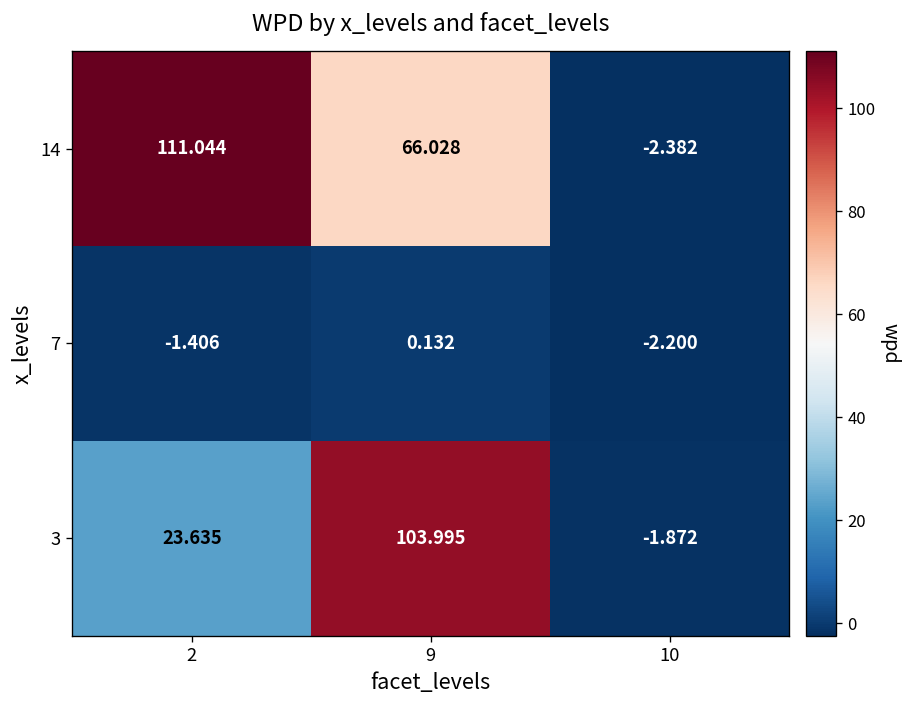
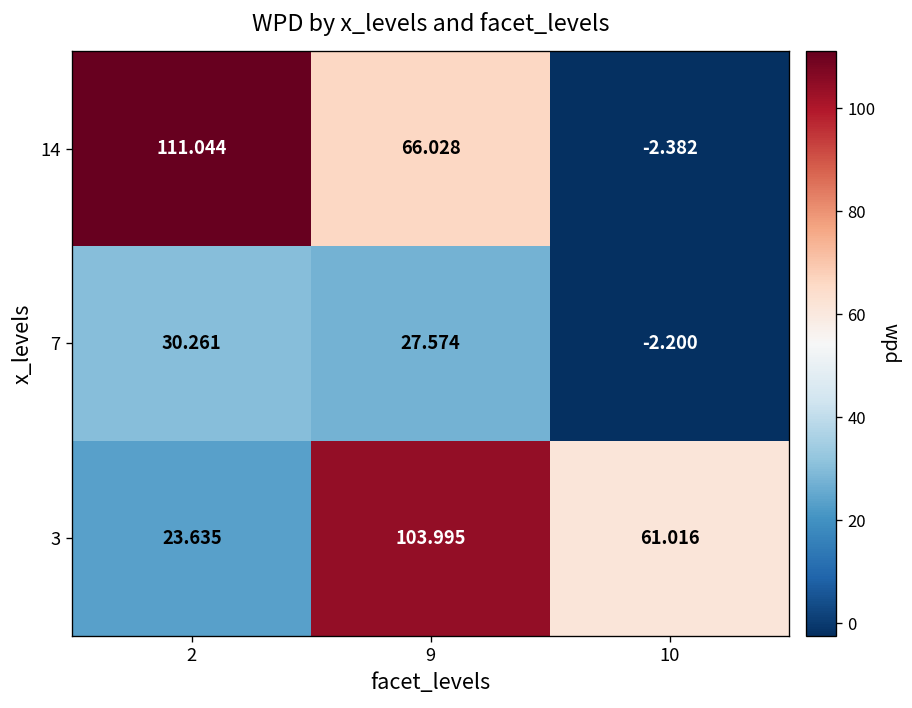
  {
    "14": {
      "2": 111.044,
      "9": 66.028,
      "10": -2.382
    },
    "7": {
-     "2": -1.406,
-     "9": 0.132,
+     "2": 30.261,
+     "9": 27.574,
      "10": -2.200
    },
    "3": {
      "2": 23.635,
      "9": 103.995,
-     "10": -1.872
+     "10": 61.016
    }
  }
